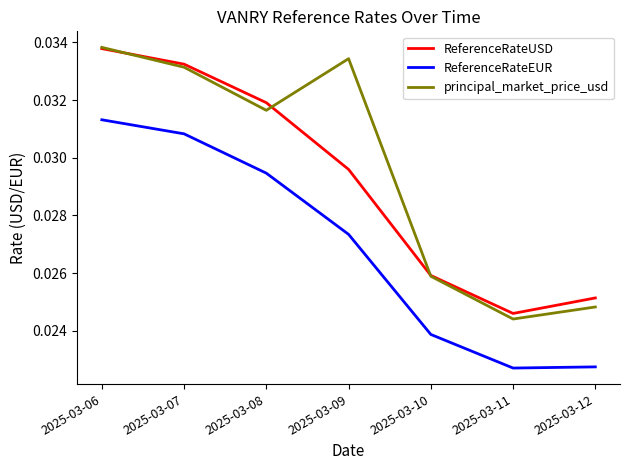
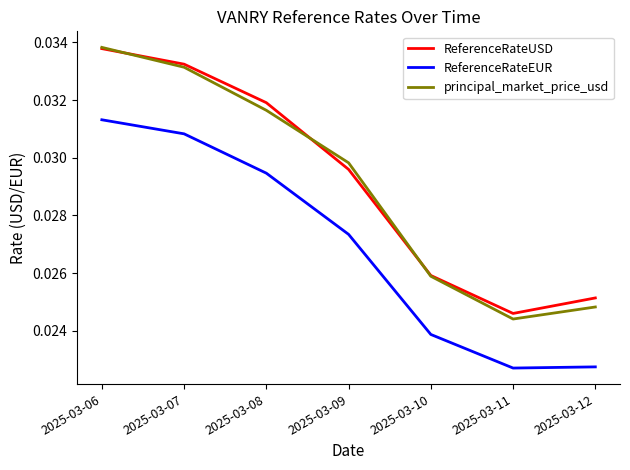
  {
    "ReferenceRateUSD": {
      "2025-03-07": 0.0332,
      "2025-03-08": 0.0319,
      "2025-03-09": 0.0296,
      "2025-03-11": 0.0246,
      "2025-03-12": 0.0251
    },
    "ReferenceRateEUR": {
      "2025-03-06": 0.0313,
      "2025-03-07": 0.0308,
      "2025-03-08": 0.0295,
      "2025-03-09": 0.0273,
      "2025-03-10": 0.0239,
      "2025-03-11": 0.0227,
      "2025-03-12": 0.0227
    },
    "principal_market_price_usd": {
      "2025-03-07": 0.0331,
      "2025-03-08": 0.0316,
-     "2025-03-09": 0.0334,
+     "2025-03-09": 0.0298,
      "2025-03-11": 0.0244,
      "2025-03-12": 0.0248
    }
  }
